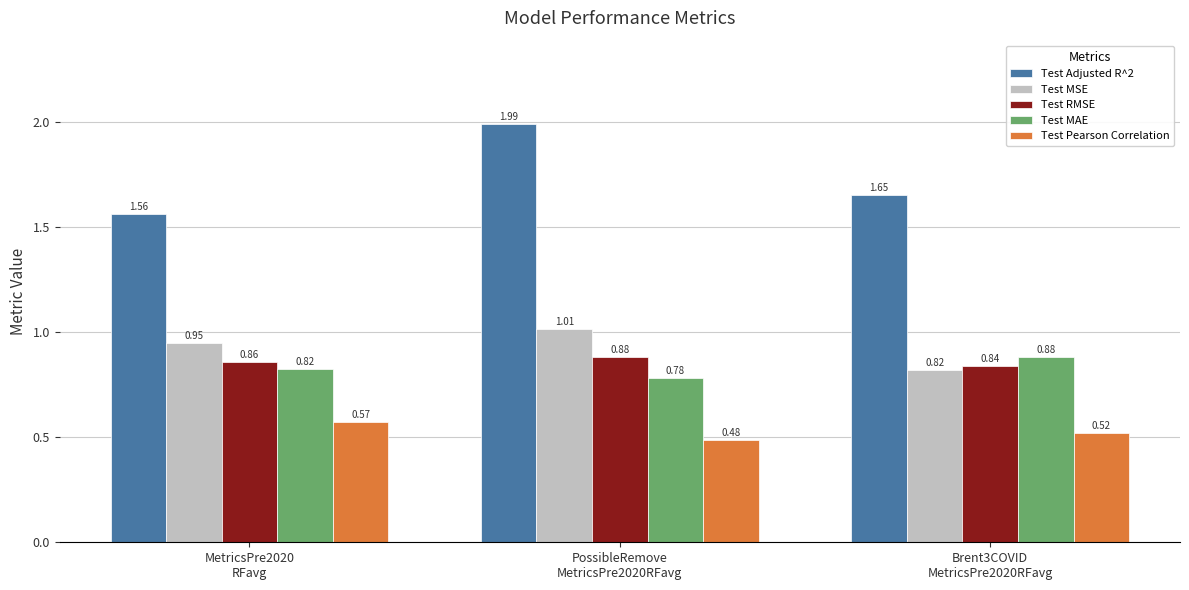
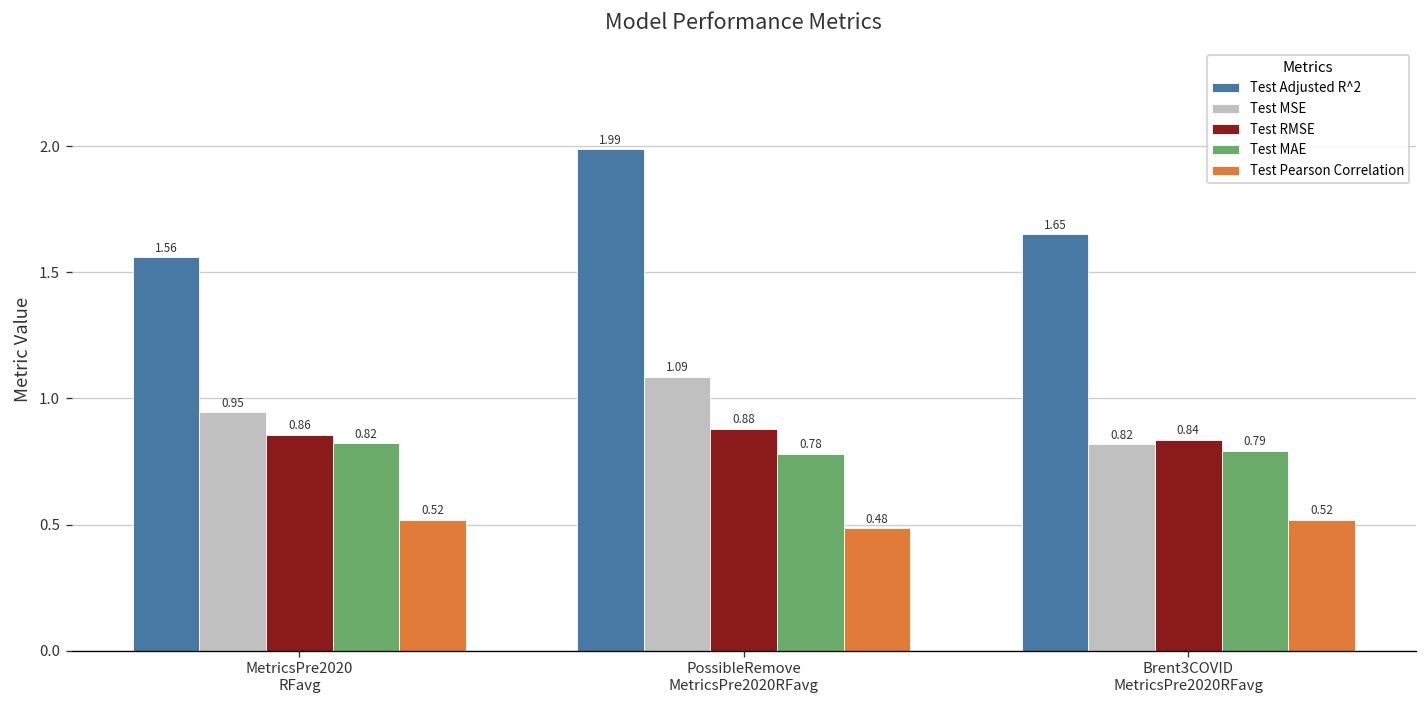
  {
    "Test Adjusted R^2": {
      "MetricsPre2020 RFavg": 1.56,
      "PossibleRemove MetricsPre2020RFavg": 1.99,
      "Brent3COVID MetricsPre2020RFavg": 1.65
    },
    "Test MSE": {
      "MetricsPre2020 RFavg": 0.95,
-     "PossibleRemove MetricsPre2020RFavg": 1.01,
+     "PossibleRemove MetricsPre2020RFavg": 1.09,
      "Brent3COVID MetricsPre2020RFavg": 0.82
    },
    "Test RMSE": {
      "MetricsPre2020 RFavg": 0.86,
      "PossibleRemove MetricsPre2020RFavg": 0.88,
      "Brent3COVID MetricsPre2020RFavg": 0.84
    },
    "Test MAE": {
      "MetricsPre2020 RFavg": 0.82,
      "PossibleRemove MetricsPre2020RFavg": 0.78,
-     "Brent3COVID MetricsPre2020RFavg": 0.88
+     "Brent3COVID MetricsPre2020RFavg": 0.79
    },
    "Test Pearson Correlation": {
-     "MetricsPre2020 RFavg": 0.57,
+     "MetricsPre2020 RFavg": 0.52,
      "PossibleRemove MetricsPre2020RFavg": 0.48,
      "Brent3COVID MetricsPre2020RFavg": 0.52
    }
  }
